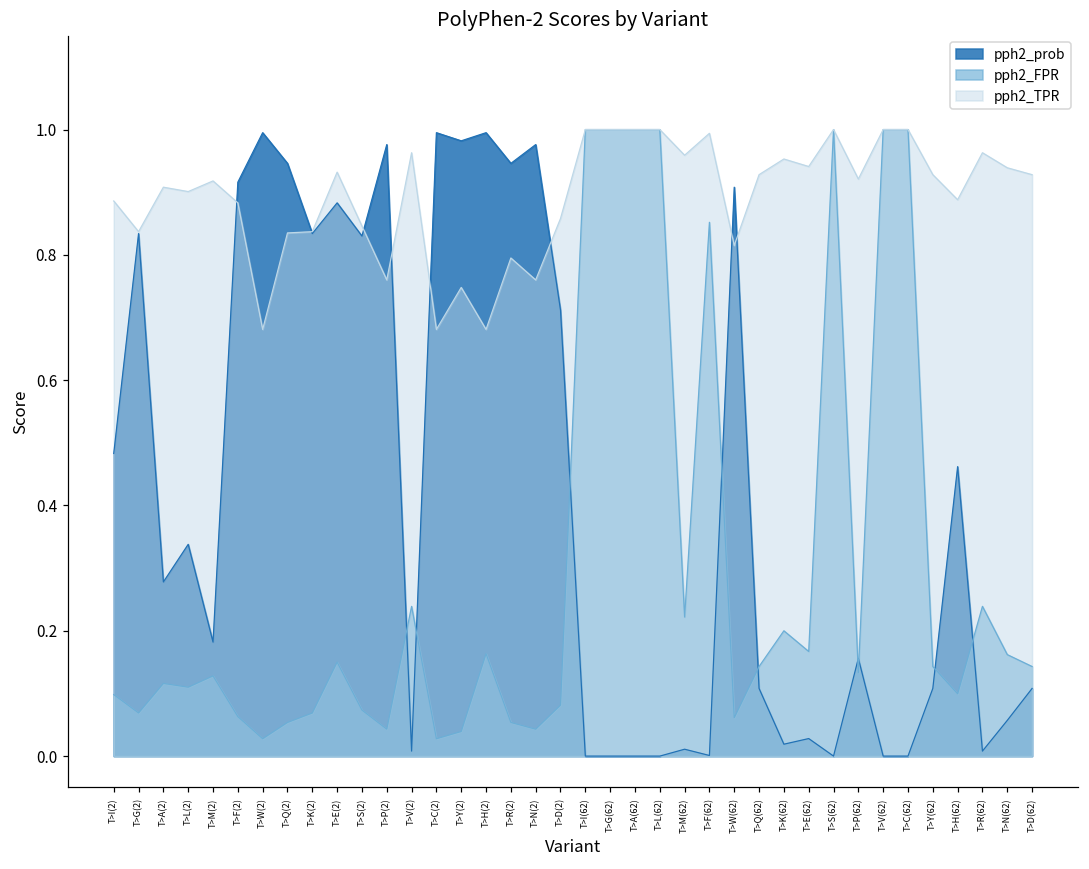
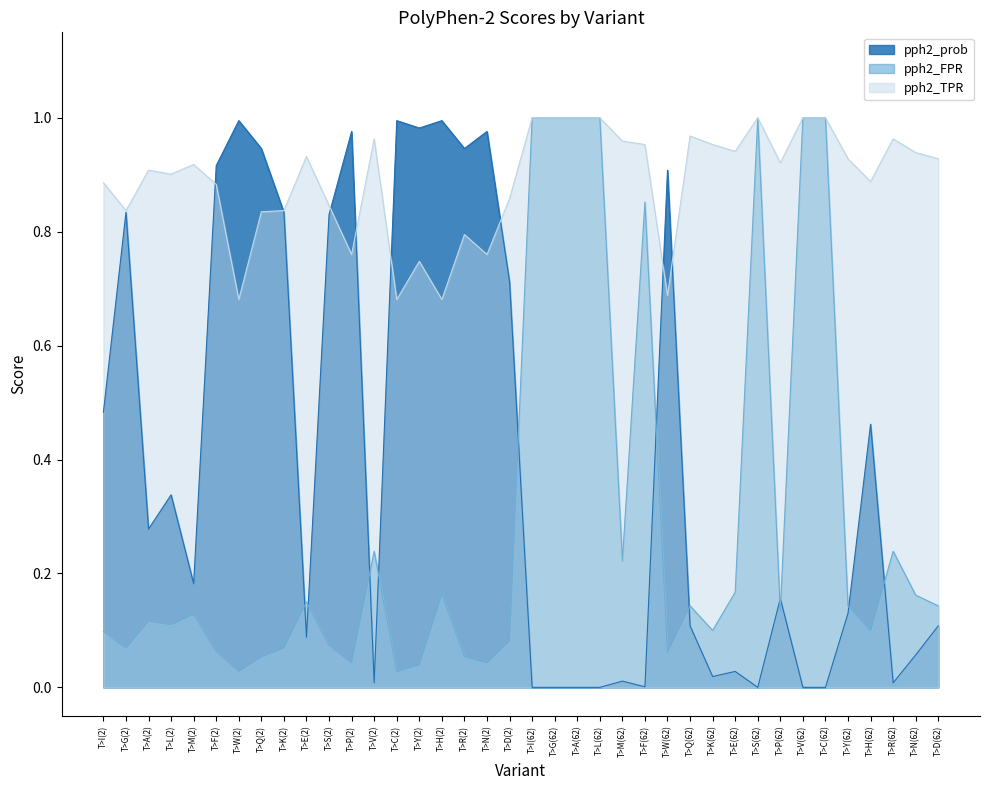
  {
    "pph2_prob": {
      "T>I(2)": 0.48,
      "T>A(2)": 0.28,
      "T>L(2)": 0.34,
      "T>M(2)": 0.18,
      "T>F(2)": 0.92,
      "T>W(2)": 1.00,
      "T>Q(2)": 0.95,
-     "T>E(2)": 0.88,
+     "T>E(2)": 0.09,
      "T>S(2)": 0.83,
      "T>P(2)": 0.98,
      "T>V(2)": 0.01,
      "T>C(2)": 1.00,
      "T>Y(2)": 0.98,
      "T>H(2)": 1.00,
      "T>R(2)": 0.95,
      "T>N(2)": 0.98,
      "T>D(2)": 0.71,
      "T>I(62)": 0.00,
      "T>G(62)": 0.00,
      "T>A(62)": 0.00,
      "T>L(62)": 0.00,
      "T>M(62)": 0.01,
      "T>F(62)": 0.00,
      "T>W(62)": 0.91,
      "T>Q(62)": 0.11,
      "T>K(62)": 0.02,
      "T>E(62)": 0.03,
      "T>S(62)": 0.00,
      "T>P(62)": 0.16,
      "T>V(62)": 0.00,
      "T>C(62)": 0.00,
-     "T>Y(62)": 0.11,
+     "T>Y(62)": 0.13,
      "T>H(62)": 0.46,
      "T>R(62)": 0.01,
      "T>N(62)": 0.06,
      "T>D(62)": 0.11
    },
    "pph2_FPR": {
      "T>I(2)": 0.1,
      "T>G(2)": 0.07,
      "T>A(2)": 0.12,
      "T>L(2)": 0.11,
      "T>M(2)": 0.13,
      "T>F(2)": 0.06,
      "T>W(2)": 0.03,
      "T>Q(2)": 0.05,
      "T>K(2)": 0.07,
      "T>E(2)": 0.15,
      "T>S(2)": 0.07,
      "T>P(2)": 0.04,
      "T>V(2)": 0.24,
      "T>C(2)": 0.03,
      "T>Y(2)": 0.04,
      "T>H(2)": 0.16,
      "T>R(2)": 0.05,
      "T>N(2)": 0.04,
      "T>D(2)": 0.08,
      "T>M(62)": 0.22,
      "T>F(62)": 0.85,
      "T>W(62)": 0.06,
      "T>Q(62)": 0.14,
-     "T>K(62)": 0.2,
+     "T>K(62)": 0.1,
      "T>E(62)": 0.17,
      "T>P(62)": 0.13,
      "T>Y(62)": 0.14,
      "T>H(62)": 0.1,
      "T>R(62)": 0.24,
      "T>N(62)": 0.16,
      "T>D(62)": 0.14
    },
    "pph2_TPR": {
      "T>I(2)": 0.89,
      "T>A(2)": 0.91,
      "T>L(2)": 0.90,
      "T>M(2)": 0.92,
      "T>F(2)": 0.88,
      "T>W(2)": 0.68,
      "T>Q(2)": 0.84,
      "T>E(2)": 0.93,
      "T>S(2)": 0.85,
      "T>P(2)": 0.76,
      "T>V(2)": 0.96,
      "T>C(2)": 0.68,
      "T>Y(2)": 0.75,
      "T>H(2)": 0.68,
      "T>R(2)": 0.80,
      "T>N(2)": 0.76,
      "T>D(2)": 0.86,
      "T>M(62)": 0.96,
-     "T>F(62)": 0.99,
-     "T>W(62)": 0.82,
-     "T>Q(62)": 0.93,
+     "T>F(62)": 0.95,
+     "T>W(62)": 0.69,
+     "T>Q(62)": 0.97,
      "T>K(62)": 0.95,
      "T>E(62)": 0.94,
      "T>P(62)": 0.92,
      "T>Y(62)": 0.93,
      "T>H(62)": 0.89,
      "T>R(62)": 0.96,
      "T>N(62)": 0.94,
      "T>D(62)": 0.93
    }
  }
